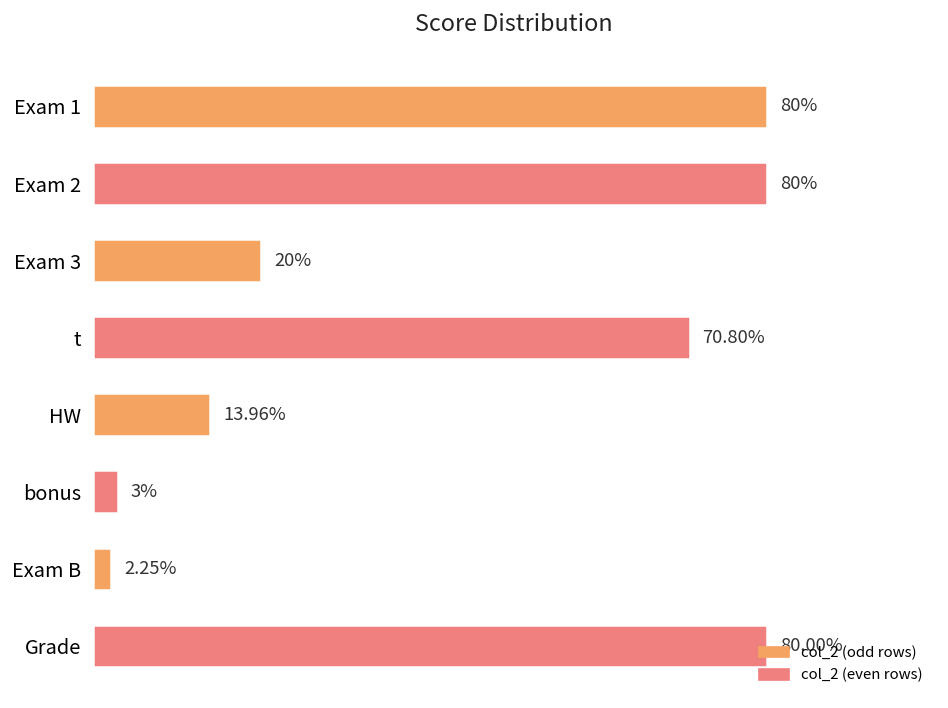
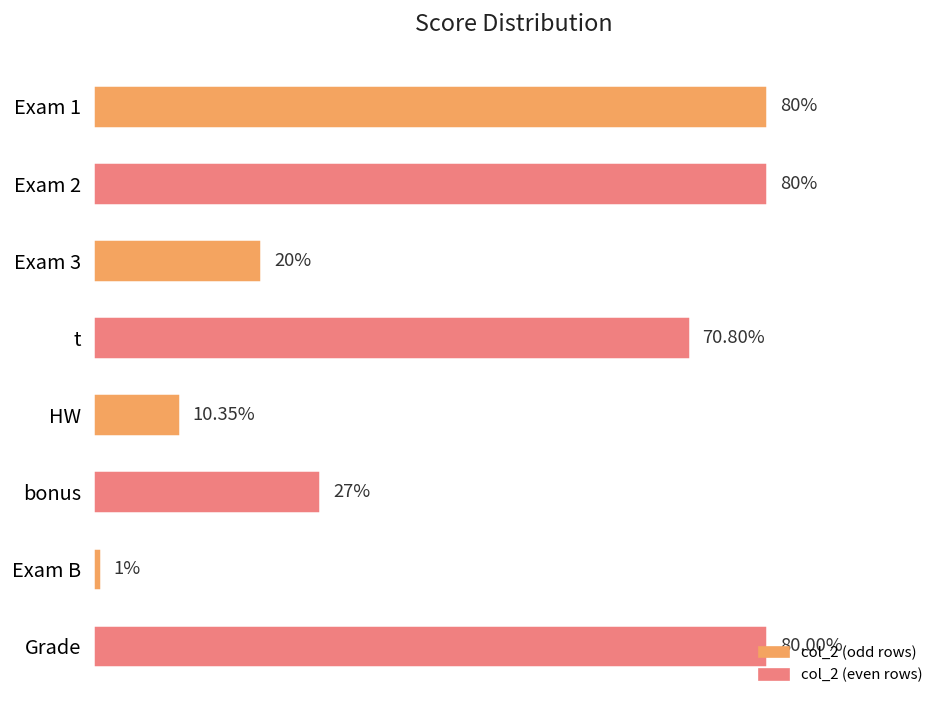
  {
    "Exam 1": "80%",
    "Exam 2": "80%",
    "Exam 3": "20%",
    "t": "70.80%",
-   "HW": "13.96%",
-   "bonus": "3%",
-   "Exam B": "2.25%",
+   "HW": "10.35%",
+   "bonus": "27%",
+   "Exam B": "1%",
    "Grade": "80.00%"
  }
